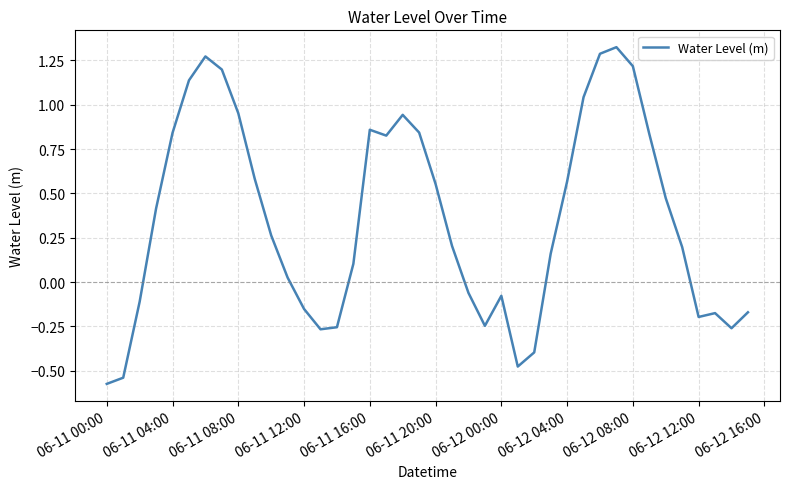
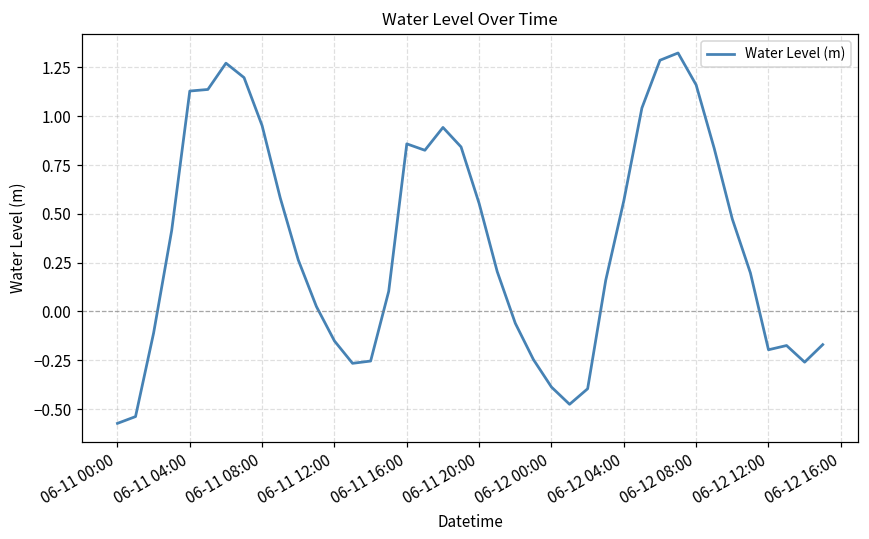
  {
    "06-11 00:00": -0.57,
-   "06-11 04:00": 0.84,
+   "06-11 04:00": 1.13,
    "06-11 08:00": 0.95,
    "06-11 12:00": -0.15,
    "06-11 16:00": 0.86,
    "06-11 20:00": 0.55,
-   "06-12 00:00": -0.08,
+   "06-12 00:00": -0.39,
    "06-12 04:00": 0.57,
-   "06-12 08:00": 1.22,
+   "06-12 08:00": 1.16,
    "06-12 12:00": -0.20
  }
